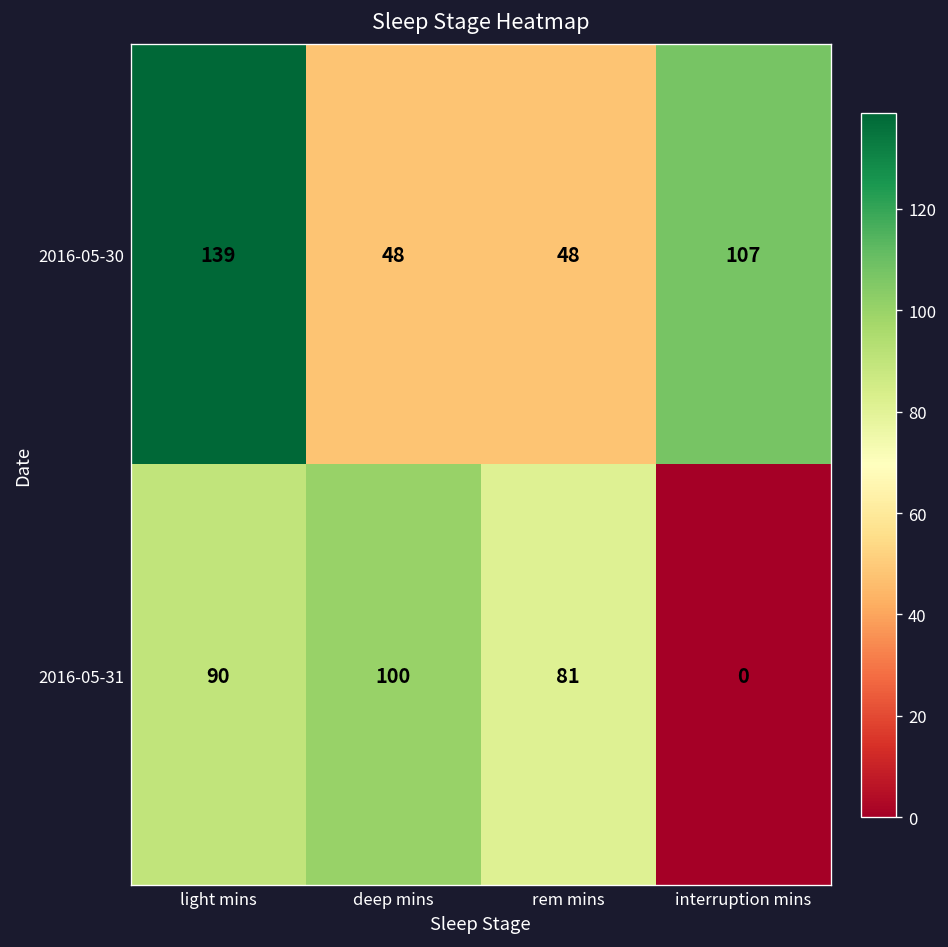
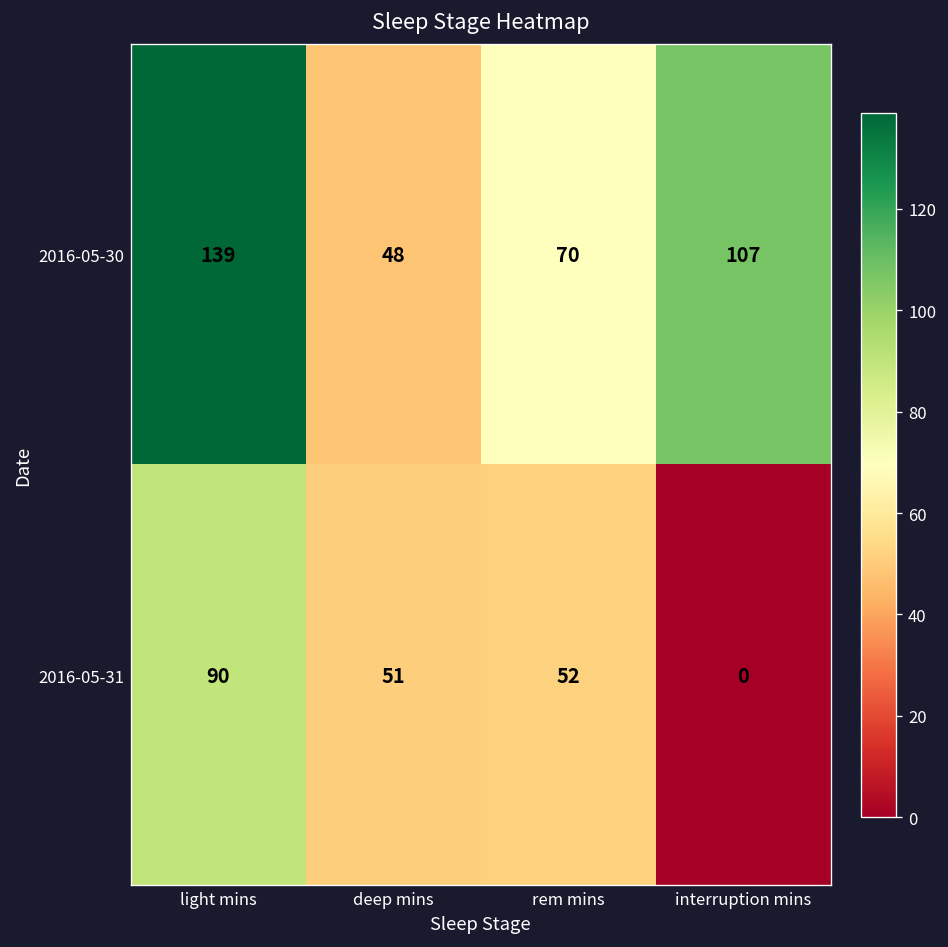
  {
    "2016-05-30": {
      "light mins": 139,
      "deep mins": 48,
-     "rem mins": 48,
+     "rem mins": 70,
      "interruption mins": 107
    },
    "2016-05-31": {
      "light mins": 90,
-     "deep mins": 100,
-     "rem mins": 81,
+     "deep mins": 51,
+     "rem mins": 52,
      "interruption mins": 0
    }
  }
